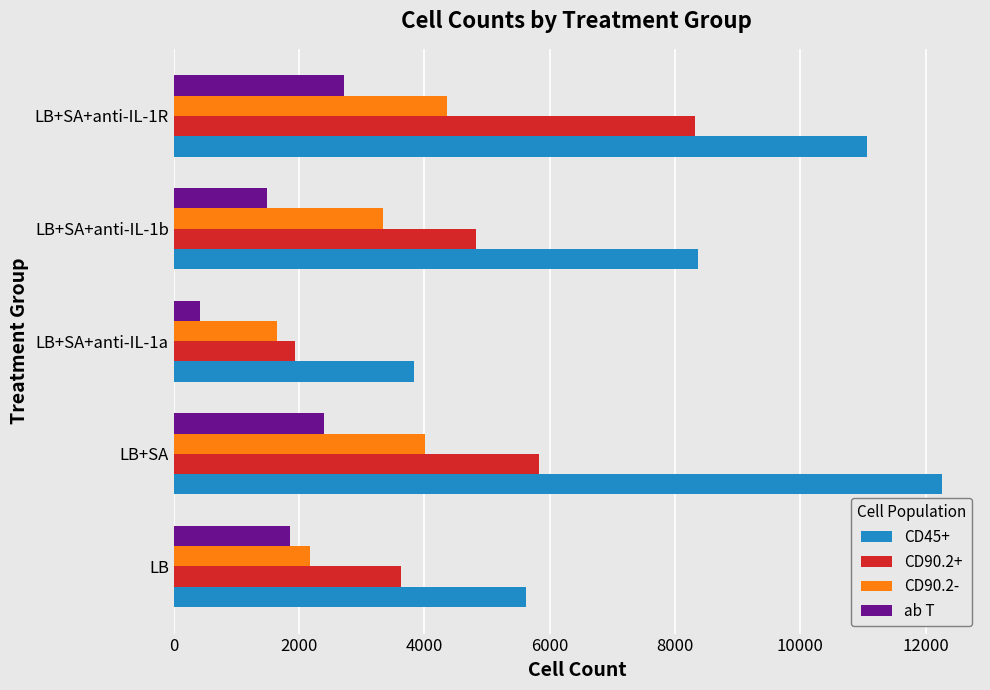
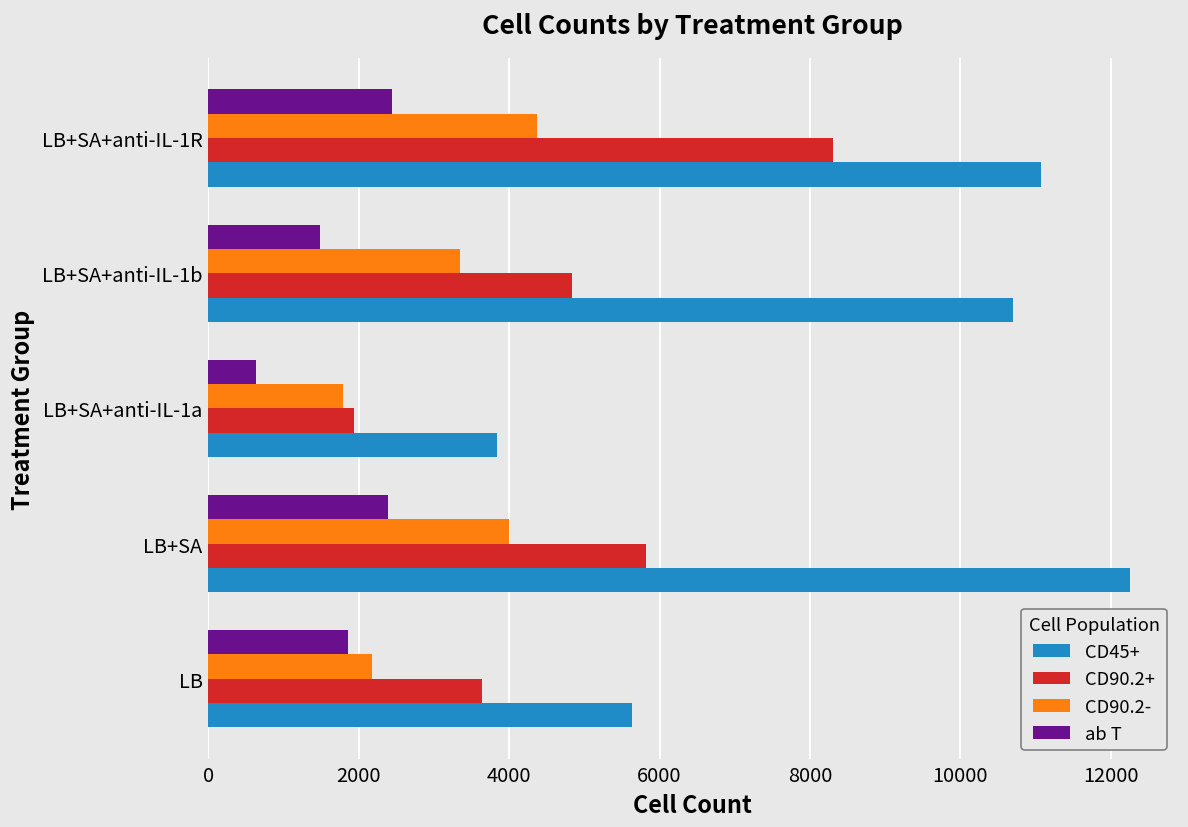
  {
    "CD45+": {
      "LB+SA+anti-IL-1R": 11100,
-     "LB+SA+anti-IL-1b": 8400,
+     "LB+SA+anti-IL-1b": 10700,
      "LB+SA+anti-IL-1a": 3800,
      "LB+SA": 12300,
      "LB": 5600
    },
    "CD90.2+": {
      "LB+SA+anti-IL-1R": 8300,
      "LB+SA+anti-IL-1b": 4800,
      "LB+SA+anti-IL-1a": 1900,
      "LB+SA": 5800,
      "LB": 3600
    },
    "CD90.2-": {
      "LB+SA+anti-IL-1R": 4400,
      "LB+SA+anti-IL-1b": 3300,
-     "LB+SA+anti-IL-1a": 1600,
+     "LB+SA+anti-IL-1a": 1800,
      "LB+SA": 4000,
      "LB": 2200
    },
    "ab T": {
-     "LB+SA+anti-IL-1R": 2700,
+     "LB+SA+anti-IL-1R": 2400,
      "LB+SA+anti-IL-1b": 1500,
-     "LB+SA+anti-IL-1a": 400,
+     "LB+SA+anti-IL-1a": 600,
      "LB+SA": 2400,
      "LB": 1900
    }
  }
